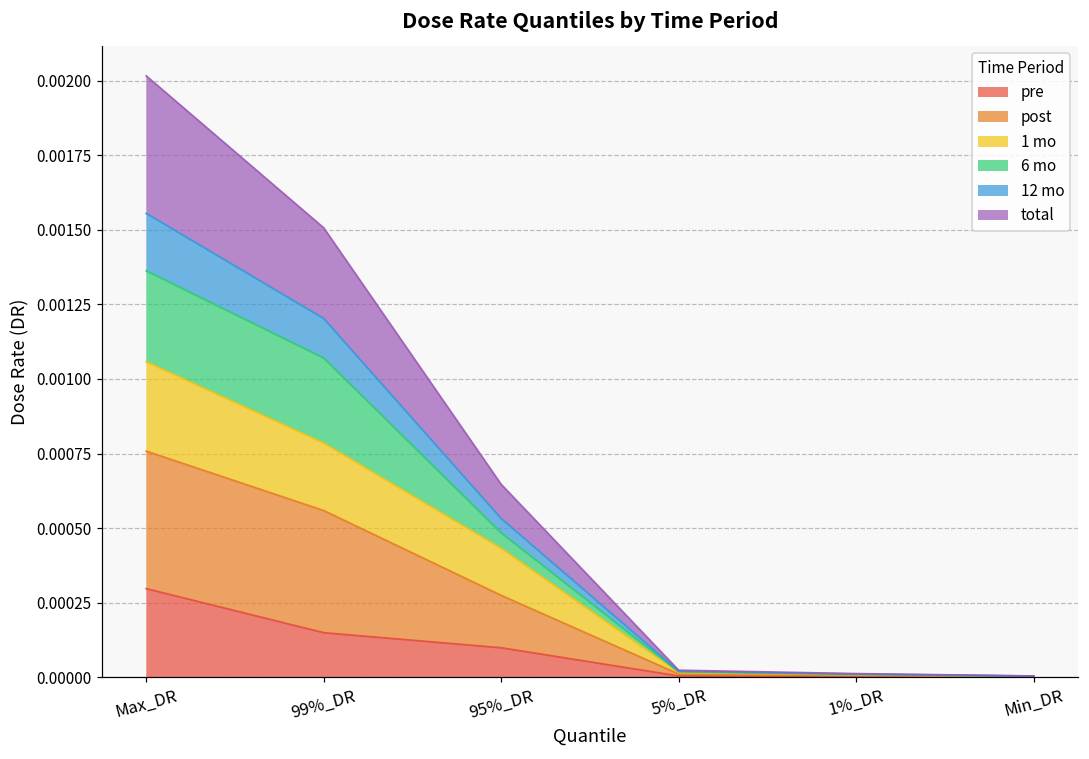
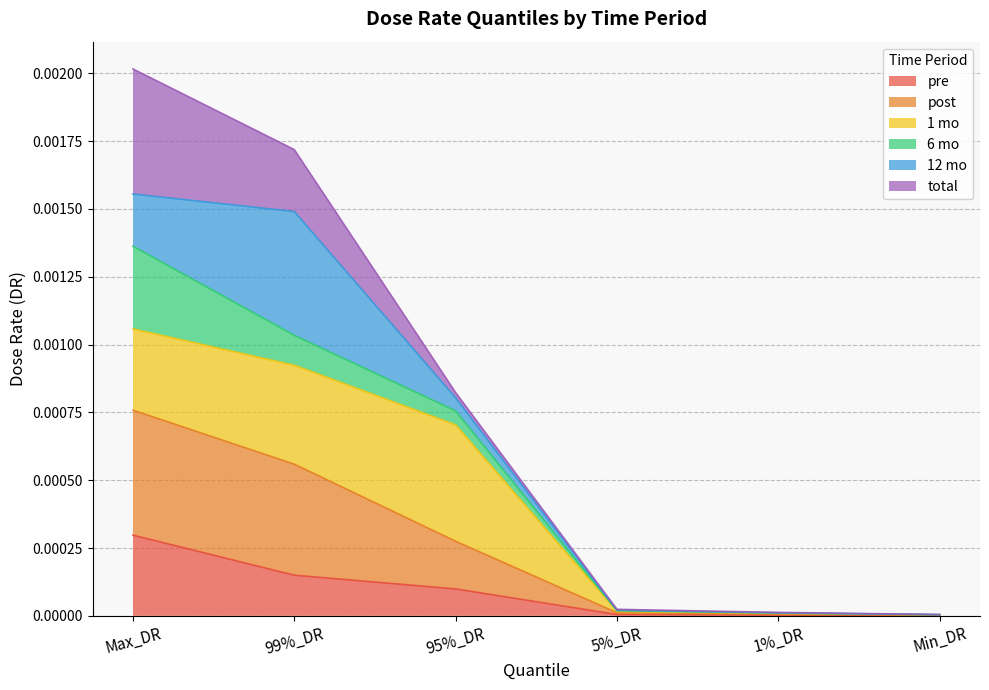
  {
    "1 mo": {
      "Max_DR": 0.00030,
-     "99%_DR": 0.00023,
-     "95%_DR": 0.00016
+     "99%_DR": 0.00036,
+     "95%_DR": 0.00043
    },
    "6 mo": {
      "Max_DR": 0.00030,
-     "99%_DR": 0.00028,
+     "99%_DR": 0.00011,
      "95%_DR": 0.00005
    },
    "12 mo": {
      "Max_DR": 0.00019,
-     "99%_DR": 0.00013,
+     "99%_DR": 0.00046,
      "95%_DR": 0.00005
    },
    "total": {
      "Max_DR": 0.00046,
-     "99%_DR": 0.00030,
-     "95%_DR": 0.00011
+     "99%_DR": 0.00023,
+     "95%_DR": 0.00002
    }
  }
